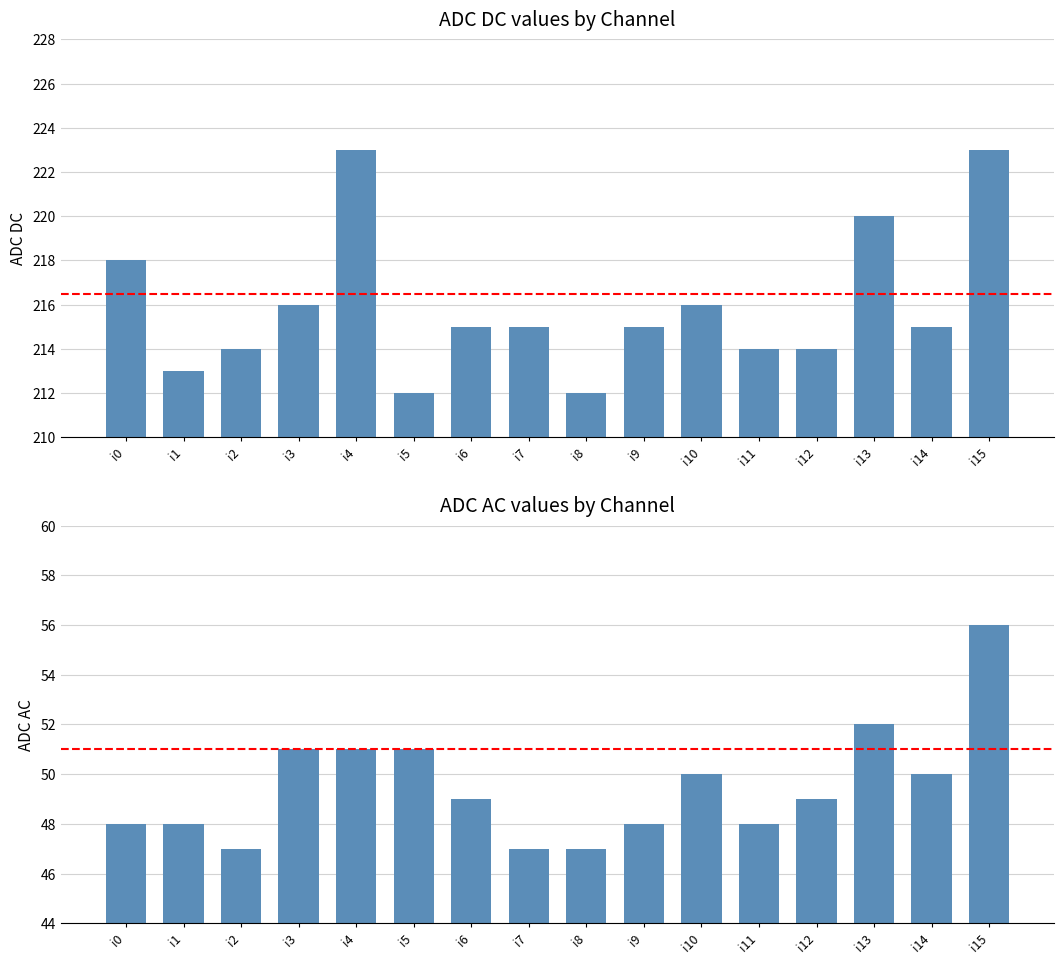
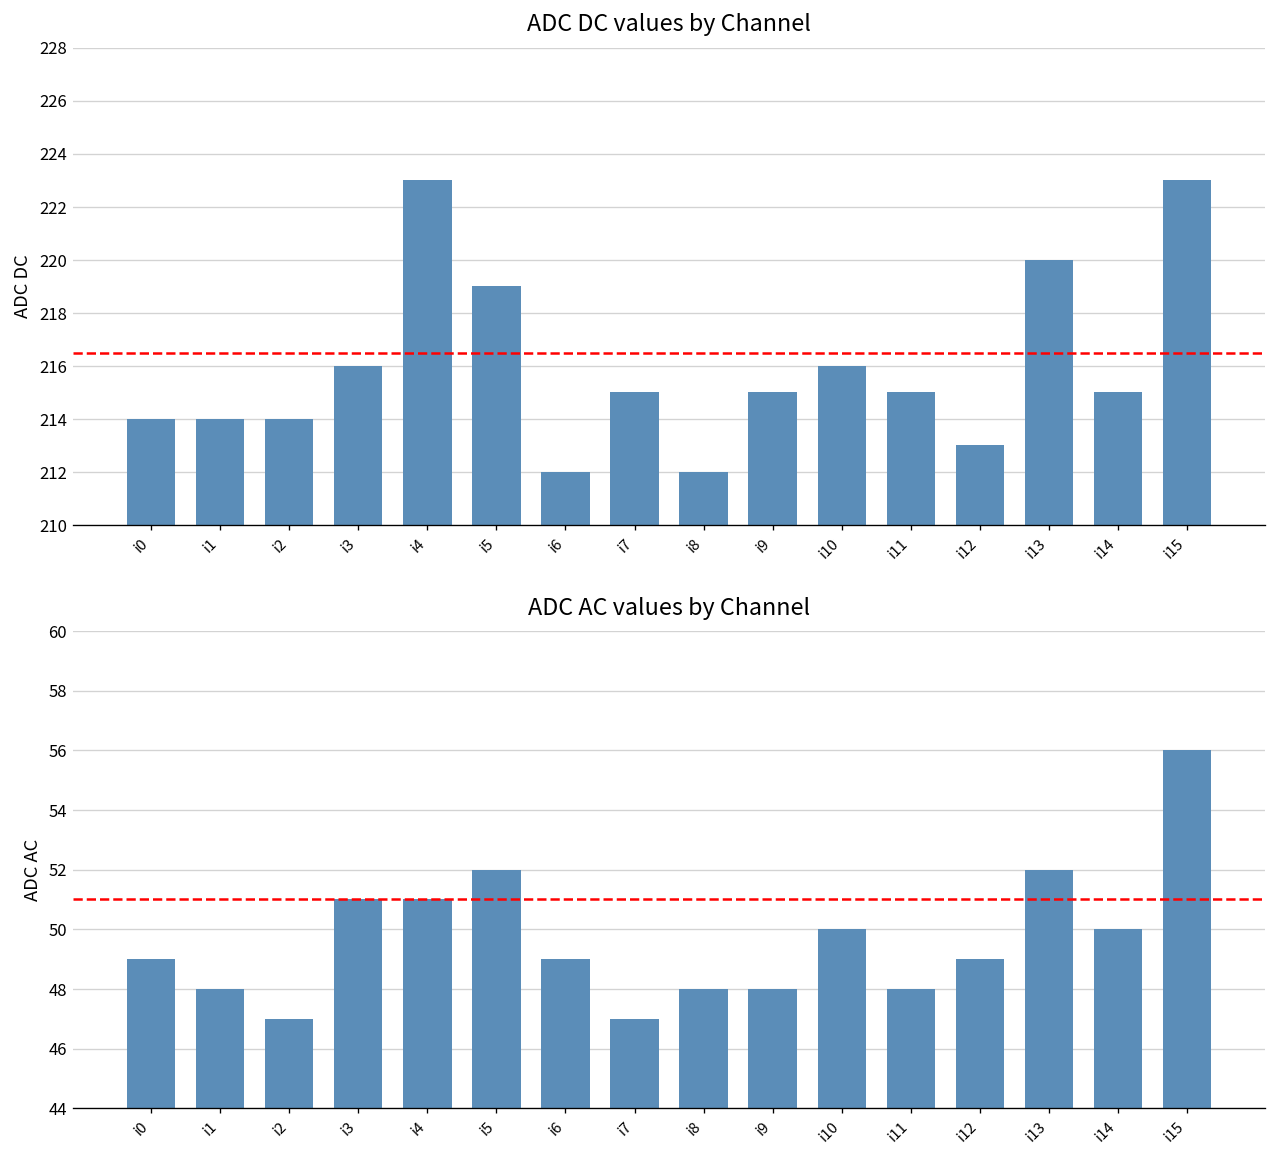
  {
    "ADC DC values by Channel": {
-     "i0": 218,
-     "i1": 213,
+     "i0": 214,
+     "i1": 214,
      "i2": 214,
      "i3": 216,
      "i4": 223,
-     "i5": 212,
-     "i6": 215,
+     "i5": 219,
+     "i6": 212,
      "i7": 215,
      "i8": 212,
      "i9": 215,
      "i10": 216,
-     "i11": 214,
-     "i12": 214,
+     "i11": 215,
+     "i12": 213,
      "i13": 220,
      "i14": 215,
      "i15": 223
    },
    "ADC AC values by Channel": {
-     "i0": 48,
+     "i0": 49,
      "i1": 48,
      "i2": 47,
      "i3": 51,
      "i4": 51,
-     "i5": 51,
+     "i5": 52,
      "i6": 49,
      "i7": 47,
-     "i8": 47,
+     "i8": 48,
      "i9": 48,
      "i10": 50,
      "i11": 48,
      "i12": 49,
      "i13": 52,
      "i14": 50,
      "i15": 56
    }
  }
